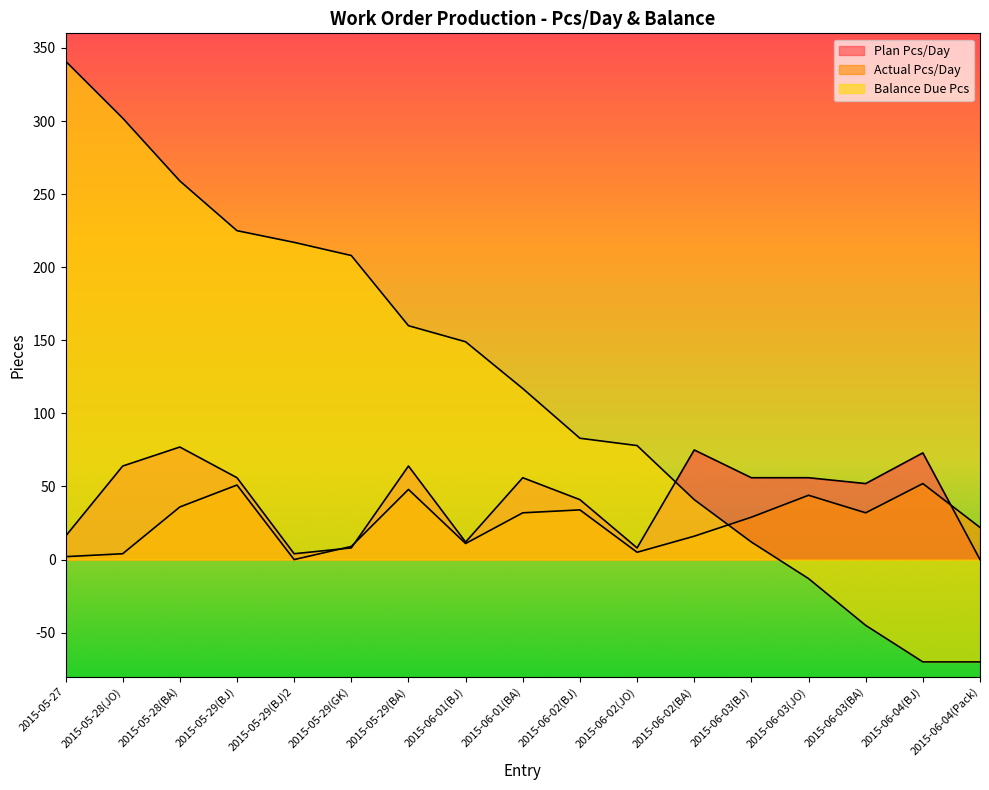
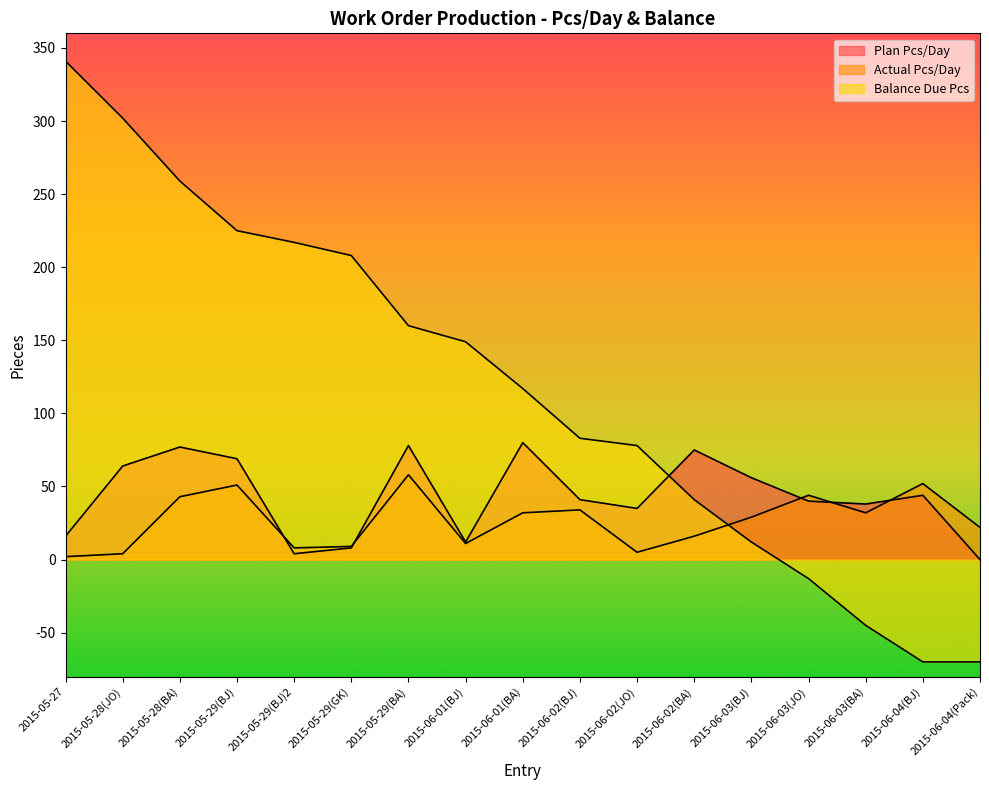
  {
    "Plan Pcs/Day": {
      "2015-05-27": 16,
      "2015-05-28(JO)": 64,
      "2015-05-28(BA)": 77,
-     "2015-05-29(BJ)": 56,
+     "2015-05-29(BJ)": 69,
      "2015-05-29(BJ)2": 4,
-     "2015-05-29(BA)": 64,
-     "2015-06-01(BA)": 56,
+     "2015-05-29(BA)": 78,
+     "2015-06-01(BA)": 80,
      "2015-06-02(BJ)": 41,
-     "2015-06-02(JO)": 8,
+     "2015-06-02(JO)": 35,
      "2015-06-02(BA)": 75,
      "2015-06-03(BJ)": 56,
-     "2015-06-03(JO)": 56,
-     "2015-06-03(BA)": 52,
-     "2015-06-04(BJ)": 73
+     "2015-06-03(JO)": 40,
+     "2015-06-03(BA)": 38,
+     "2015-06-04(BJ)": 44
    },
    "Actual Pcs/Day": {
      "2015-05-27": 2,
      "2015-05-28(JO)": 4,
-     "2015-05-28(BA)": 36,
+     "2015-05-28(BA)": 43,
      "2015-05-29(BJ)": 51,
-     "2015-05-29(BJ)2": 0,
-     "2015-05-29(BA)": 48,
+     "2015-05-29(BJ)2": 8,
+     "2015-05-29(BA)": 58,
      "2015-06-01(BA)": 32,
      "2015-06-02(BJ)": 34,
      "2015-06-02(JO)": 5,
      "2015-06-02(BA)": 16,
      "2015-06-03(BJ)": 29,
      "2015-06-03(JO)": 44,
      "2015-06-03(BA)": 32,
      "2015-06-04(BJ)": 52,
      "2015-06-04(Pack)": 22
    }
  }
